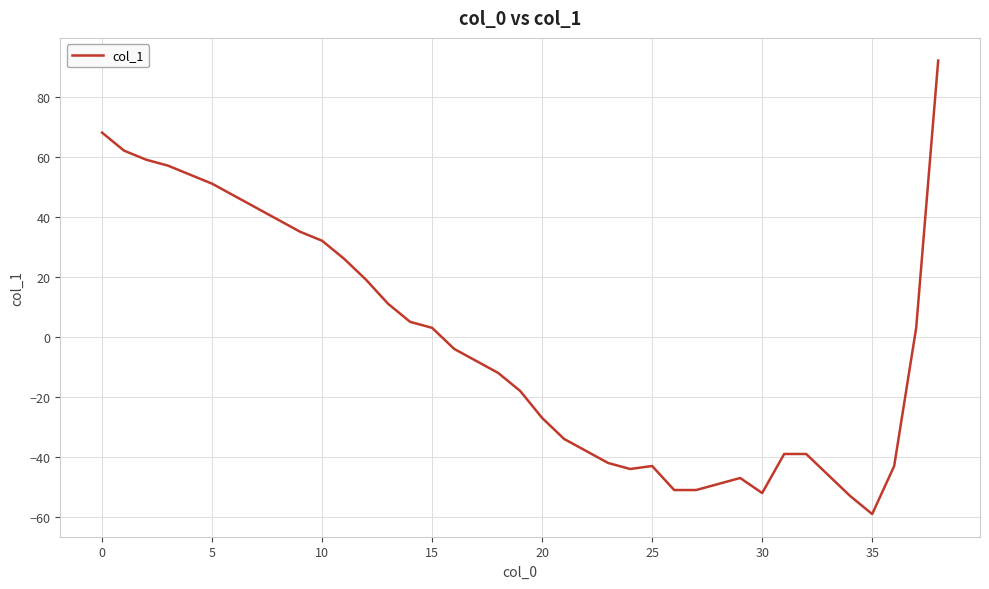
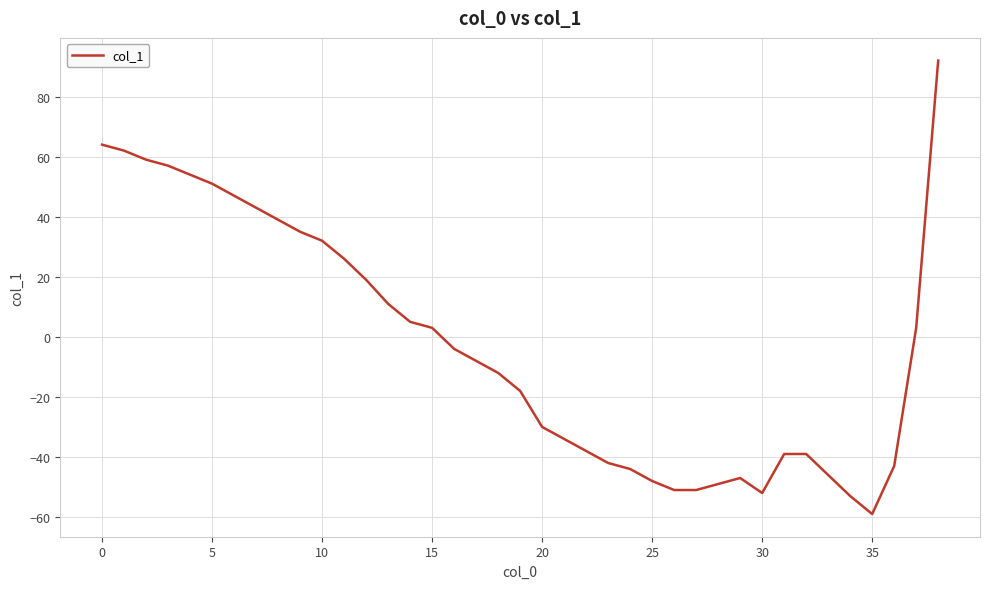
  {
-   "0": 68,
+   "0": 64,
    "5": 51,
    "10": 32,
    "15": 3,
-   "20": -27,
-   "25": -43,
+   "20": -30,
+   "25": -48,
    "30": -52,
    "35": -59
  }
